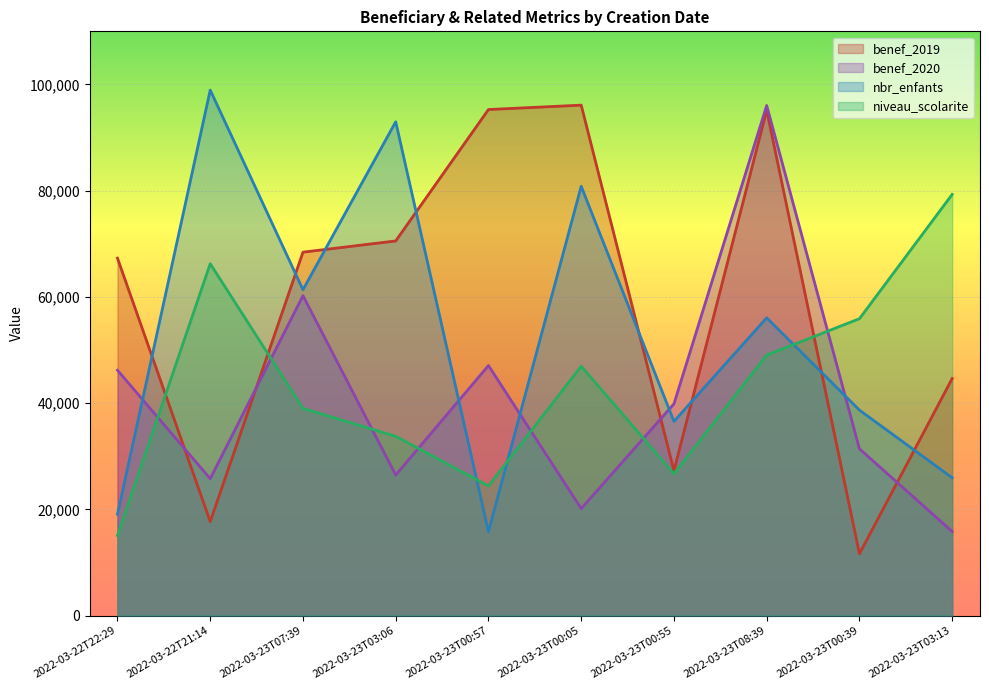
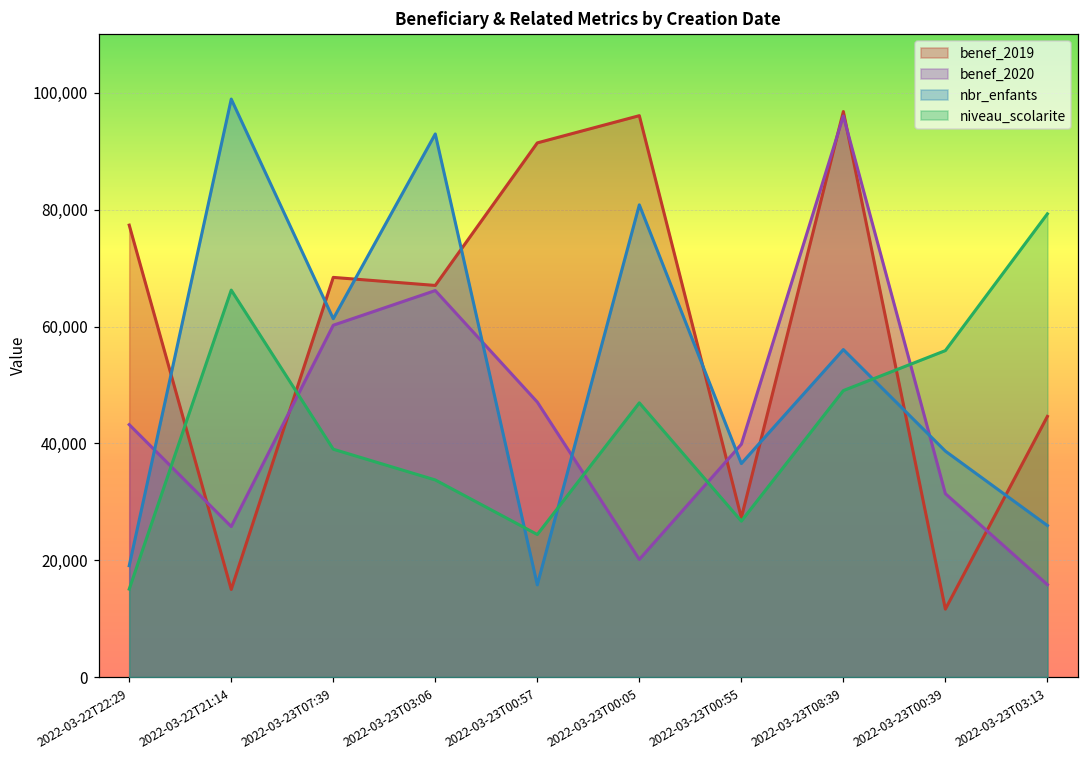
  {
    "benef_2019": {
-     "2022-03-22T22:29": "67,000",
-     "2022-03-22T21:14": "18,000",
+     "2022-03-22T22:29": "77,000",
+     "2022-03-22T21:14": "15,000",
      "2022-03-23T07:39": "68,000",
-     "2022-03-23T03:06": "71,000",
-     "2022-03-23T00:57": "95,000",
+     "2022-03-23T03:06": "67,000",
+     "2022-03-23T00:57": "91,000",
      "2022-03-23T00:05": "96,000",
      "2022-03-23T00:55": "27,000",
-     "2022-03-23T08:39": "95,000",
+     "2022-03-23T08:39": "97,000",
      "2022-03-23T00:39": "12,000",
      "2022-03-23T03:13": "45,000"
    },
    "benef_2020": {
-     "2022-03-22T22:29": "46,000",
+     "2022-03-22T22:29": "43,000",
      "2022-03-22T21:14": "26,000",
      "2022-03-23T07:39": "60,000",
-     "2022-03-23T03:06": "26,000",
+     "2022-03-23T03:06": "66,000",
      "2022-03-23T00:57": "47,000",
      "2022-03-23T00:05": "20,000",
      "2022-03-23T00:55": "40,000",
      "2022-03-23T08:39": "96,000",
      "2022-03-23T00:39": "31,000",
      "2022-03-23T03:13": "16,000"
    }
  }
